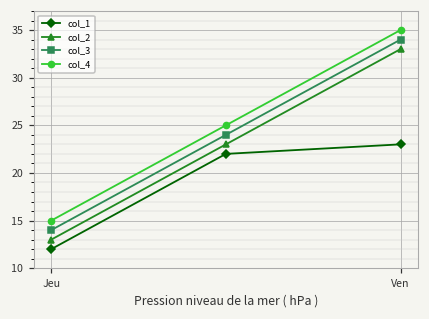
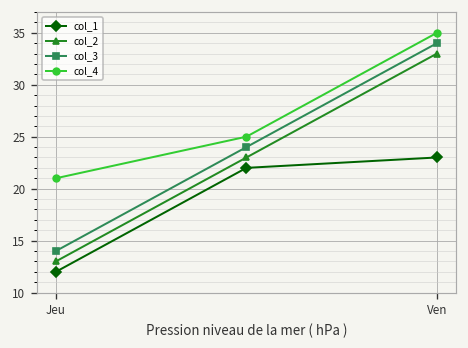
  {
    "col_1": {
      "Jeu": 12,
      "Ven": 23
    },
    "col_4": {
-     "Jeu": 15,
+     "Jeu": 21,
      "Ven": 35
    }
  }
